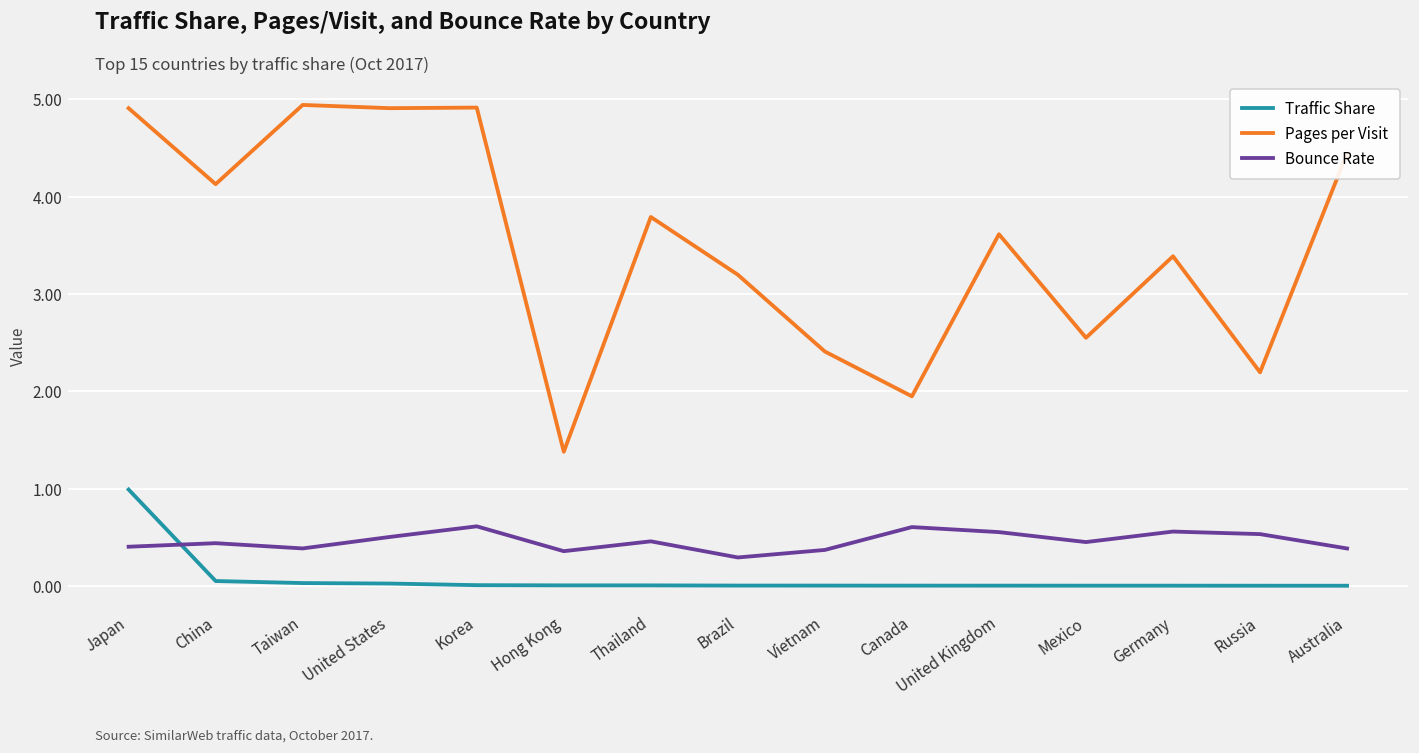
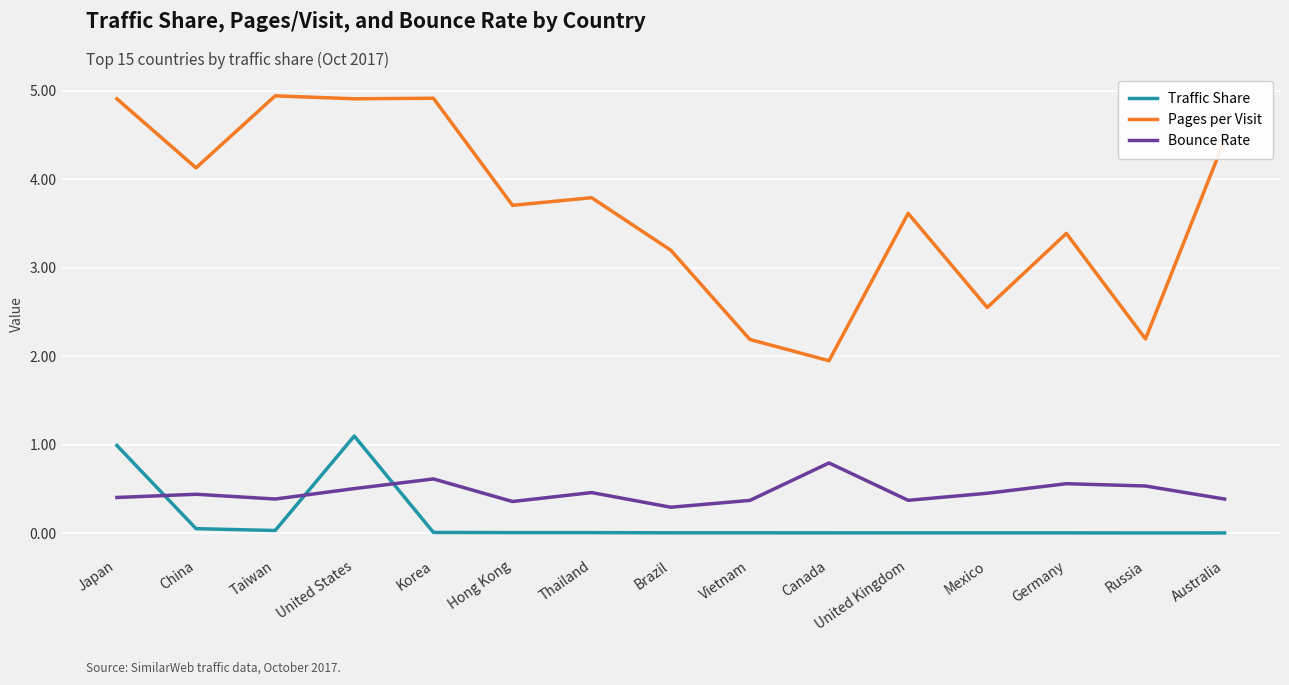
  {
    "Traffic Share": {
      "Japan": 1.0,
      "China": 0.1,
      "Taiwan": 0.0,
-     "United States": 0.0,
+     "United States": 1.1,
      "Korea": 0.0,
      "Hong Kong": 0.0,
      "Thailand": 0.0,
      "Brazil": 0.0,
      "Vietnam": 0.0,
      "Canada": 0.0,
      "United Kingdom": 0.0,
      "Mexico": 0.0,
      "Germany": 0.0,
      "Russia": 0.0,
      "Australia": 0.0
    },
    "Pages per Visit": {
      "Japan": 4.9,
      "China": 4.1,
      "Taiwan": 4.9,
      "United States": 4.9,
      "Korea": 4.9,
-     "Hong Kong": 1.4,
+     "Hong Kong": 3.7,
      "Thailand": 3.8,
      "Brazil": 3.2,
-     "Vietnam": 2.4,
+     "Vietnam": 2.2,
      "Canada": 1.9,
      "United Kingdom": 3.6,
      "Mexico": 2.5,
      "Germany": 3.4,
      "Russia": 2.2
    },
    "Bounce Rate": {
      "Japan": 0.4,
      "China": 0.4,
      "Taiwan": 0.4,
      "United States": 0.5,
      "Korea": 0.6,
      "Hong Kong": 0.4,
      "Thailand": 0.5,
      "Brazil": 0.3,
      "Vietnam": 0.4,
-     "Canada": 0.6,
-     "United Kingdom": 0.6,
+     "Canada": 0.8,
+     "United Kingdom": 0.4,
      "Mexico": 0.5,
      "Germany": 0.6,
      "Russia": 0.5,
      "Australia": 0.4
    }
  }
